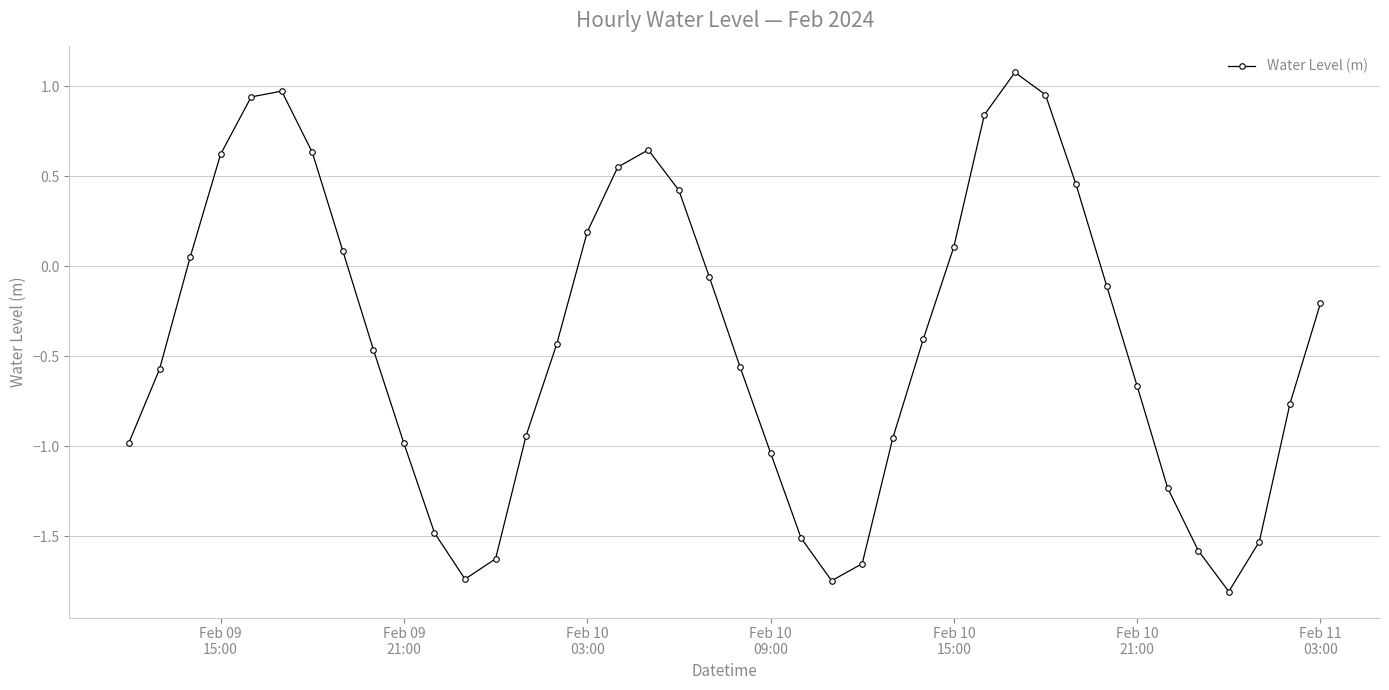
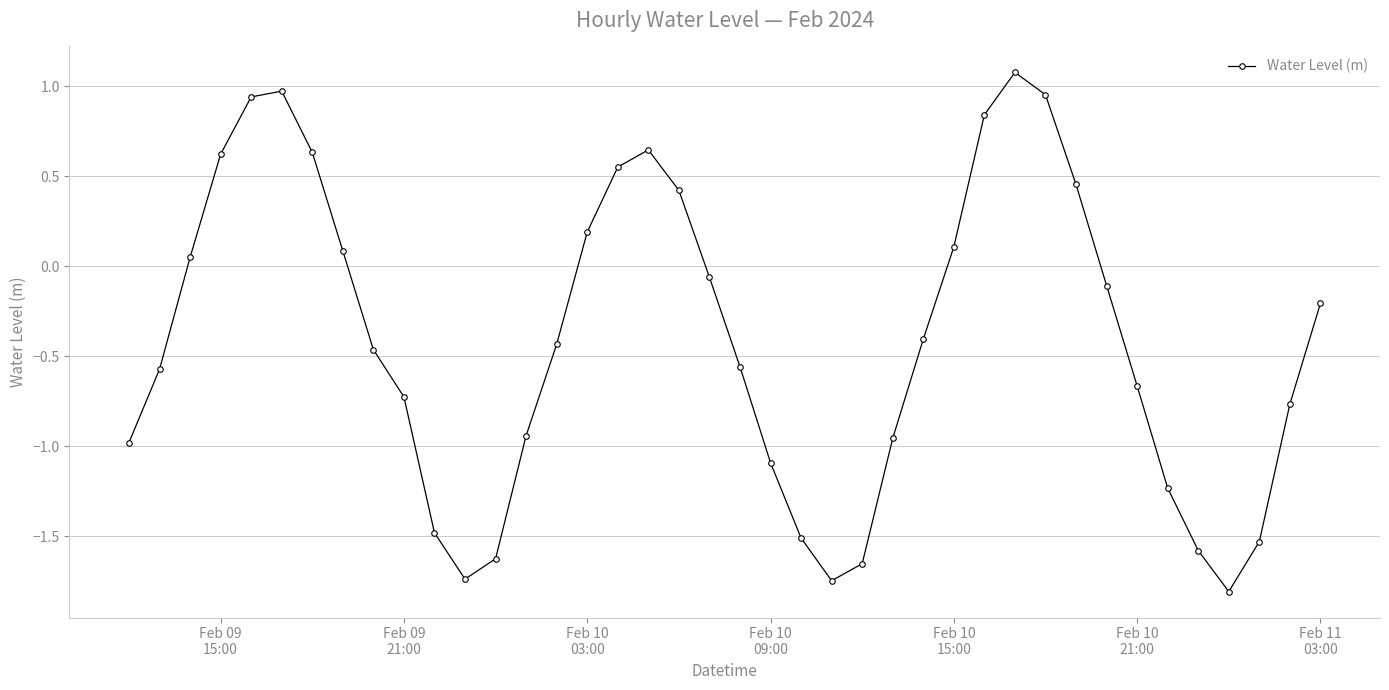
  {
    "Feb 09 15:00": 0.62,
-   "Feb 09 21:00": -0.98,
+   "Feb 09 21:00": -0.73,
    "Feb 10 03:00": 0.19,
-   "Feb 10 09:00": -1.04,
+   "Feb 10 09:00": -1.09,
    "Feb 10 15:00": 0.11,
    "Feb 10 21:00": -0.67,
    "Feb 11 03:00": -0.21
  }
